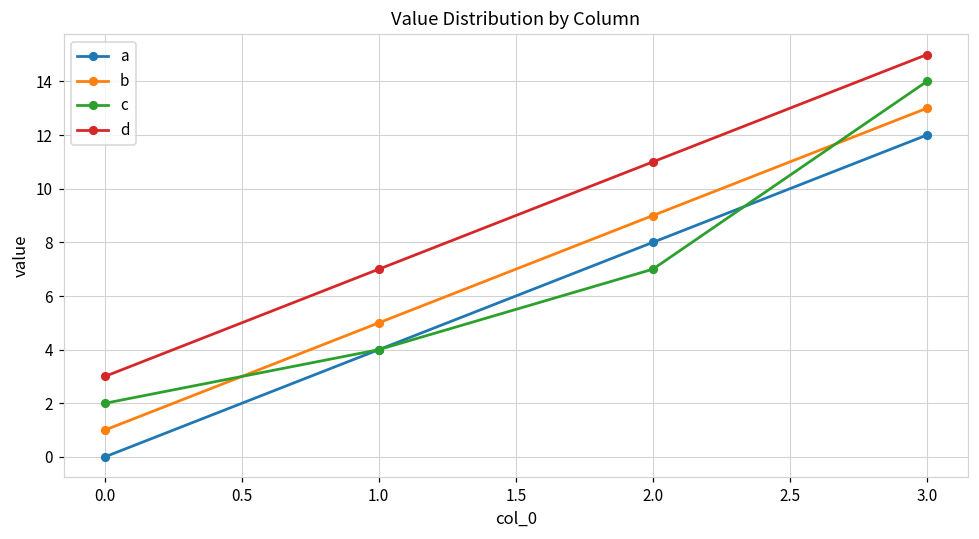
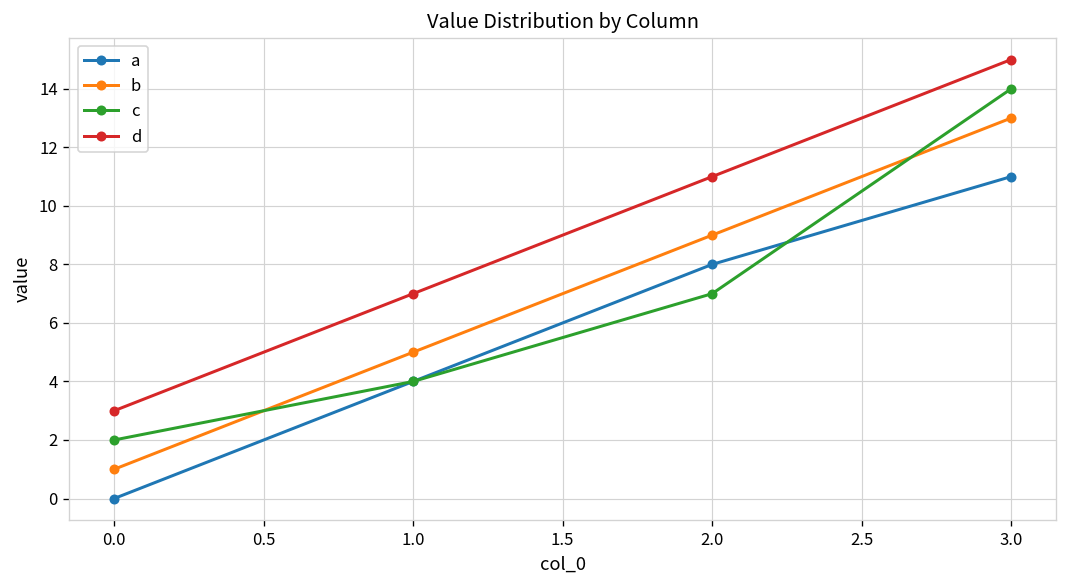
  {
    "a": {
      "0.0": 0,
      "2.0": 8,
-     "3.0": 12
+     "3.0": 11
    },
    "b": {
      "0.0": 1,
      "1.0": 5,
      "2.0": 9,
      "3.0": 13
    },
    "c": {
      "0.0": 2,
      "2.0": 7,
      "3.0": 14
    },
    "d": {
      "0.0": 3,
      "1.0": 7,
      "2.0": 11,
      "3.0": 15
    }
  }
